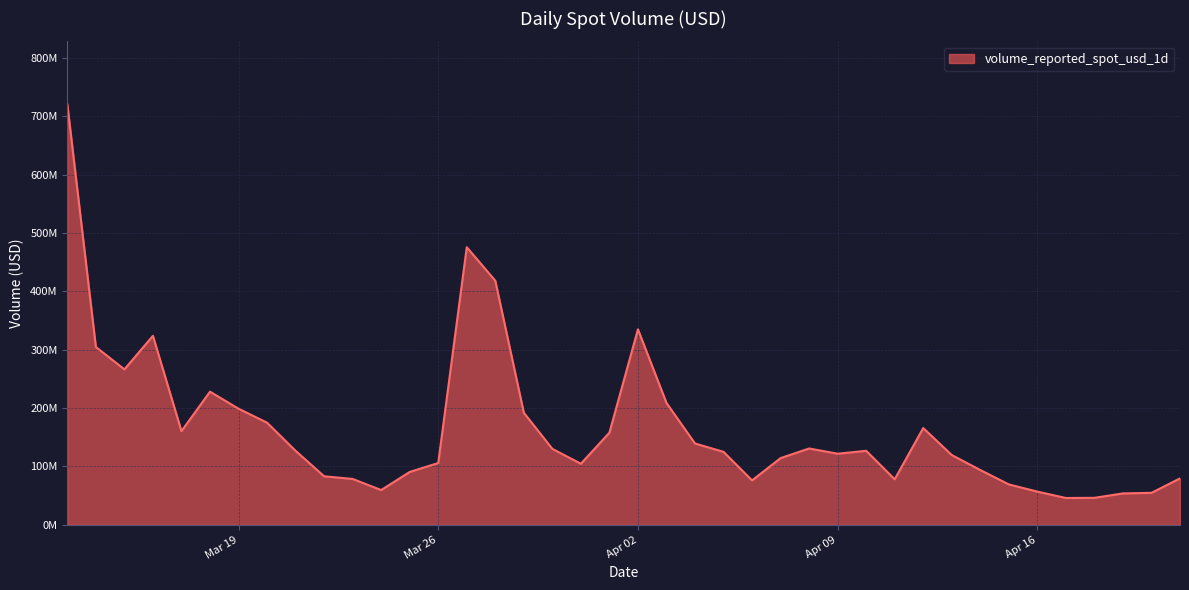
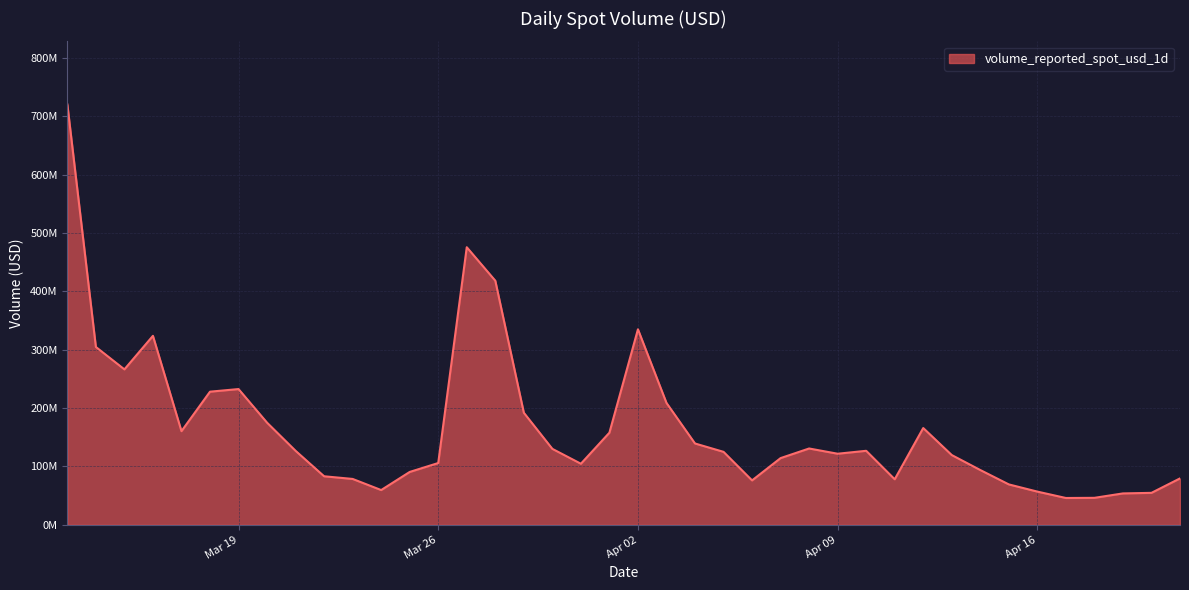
  {
-   "Mar 19": 200000000,
+   "Mar 19": 230000000,
    "Mar 26": 110000000,
    "Apr 02": 340000000,
    "Apr 09": 120000000,
    "Apr 16": 60000000
  }
